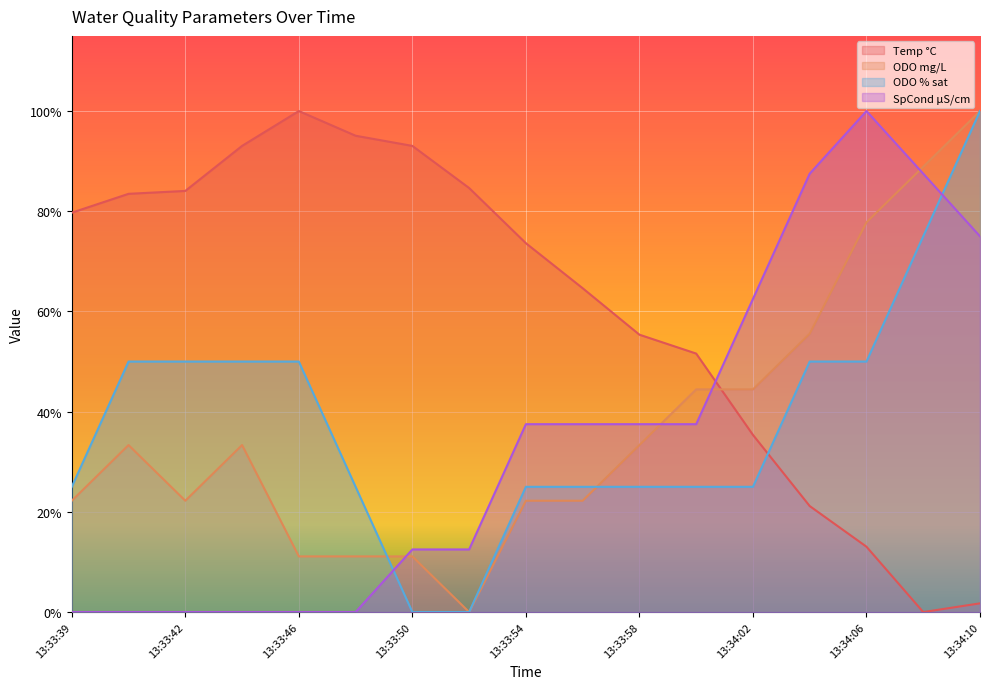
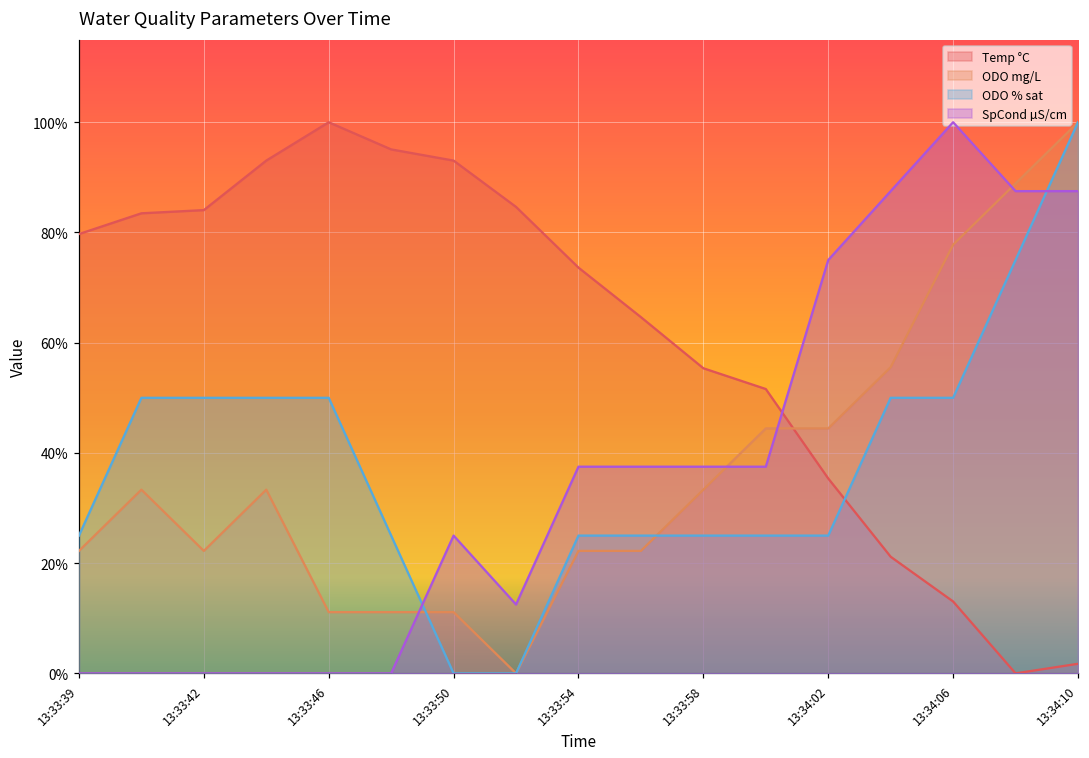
  {
    "ODO % sat": {
      "13:33:39": "25%",
      "13:33:42": "50%",
      "13:33:46": "50%",
      "13:33:50": "0%",
      "13:33:54": "25%",
      "13:33:58": "25%",
      "13:34:02": "25%",
      "13:34:06": "50%"
    },
    "SpCond µS/cm": {
      "13:33:39": "0%",
      "13:33:42": "0%",
      "13:33:46": "0%",
-     "13:33:50": "12%",
+     "13:33:50": "25%",
      "13:33:54": "37%",
      "13:33:58": "37%",
-     "13:34:02": "63%",
+     "13:34:02": "75%",
      "13:34:06": "100%",
-     "13:34:10": "75%"
+     "13:34:10": "88%"
    }
  }
